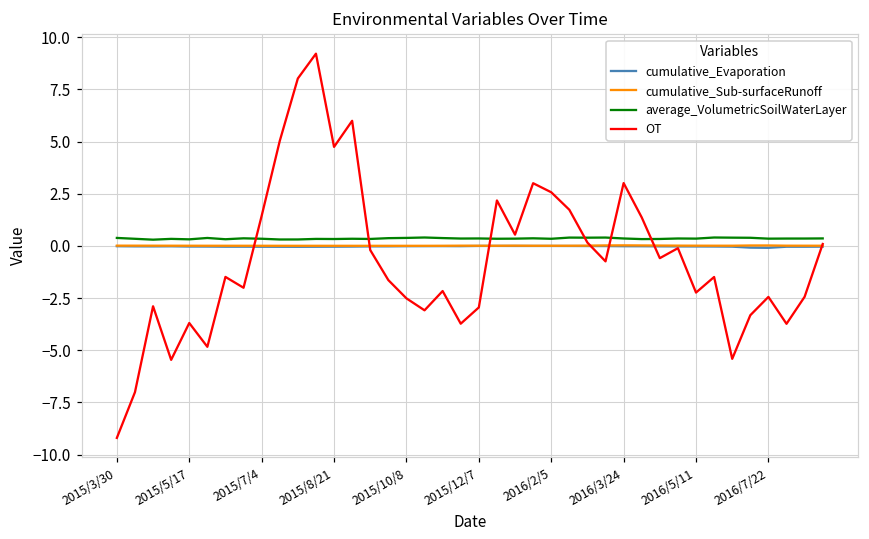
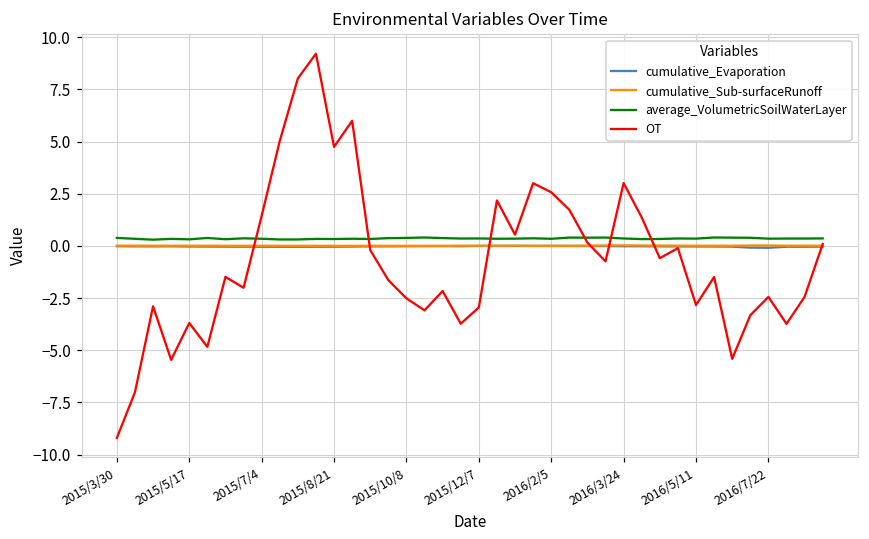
  {
    "average_VolumetricSoilWaterLayer": {
      "2015/3/30": 0.4,
      "2015/5/17": 0.3,
      "2015/7/4": 0.3,
      "2015/8/21": 0.3,
      "2015/10/8": 0.4,
      "2015/12/7": 0.4,
      "2016/2/5": 0.3,
      "2016/3/24": 0.4,
      "2016/5/11": 0.3,
      "2016/7/22": 0.3
    },
    "OT": {
      "2015/3/30": -9.2,
      "2015/5/17": -3.7,
      "2015/7/4": 1.4,
      "2015/8/21": 4.7,
      "2015/10/8": -2.5,
      "2015/12/7": -3.0,
      "2016/2/5": 2.6,
      "2016/3/24": 3.0,
-     "2016/5/11": -2.2,
+     "2016/5/11": -2.8,
      "2016/7/22": -2.4
    }
  }
